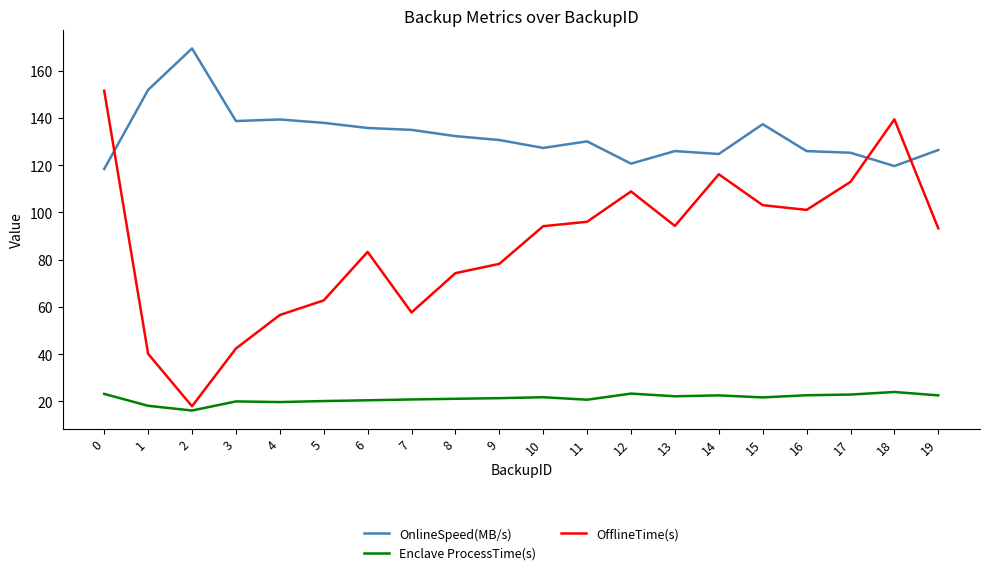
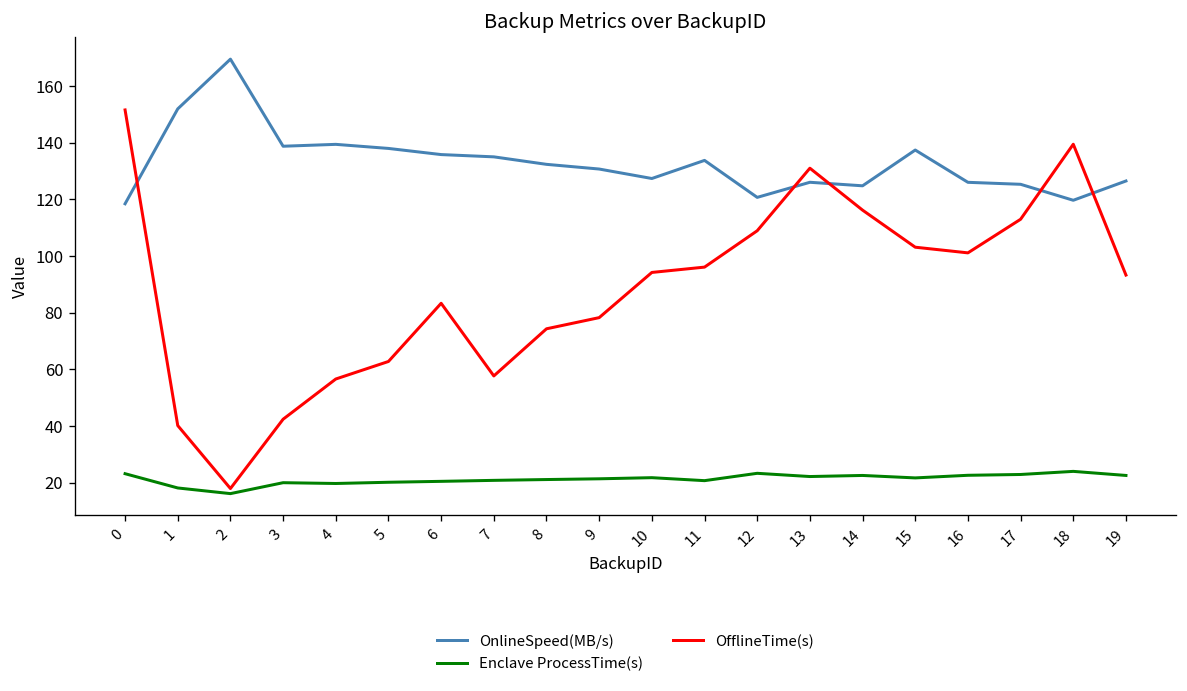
  {
    "OnlineSpeed(MB/s)": {
      "0": 118,
      "1": 152,
      "2": 169,
      "3": 139,
      "4": 139,
      "5": 138,
      "6": 136,
      "7": 135,
      "8": 132,
      "9": 131,
      "10": 127,
-     "11": 130,
+     "11": 134,
      "12": 121,
      "13": 126,
      "14": 125,
      "15": 137,
      "16": 126,
      "17": 125,
      "18": 120,
      "19": 126
    },
    "Enclave ProcessTime(s)": {
      "0": 23,
      "1": 18,
      "2": 16,
      "3": 20,
      "4": 20,
      "5": 20,
      "6": 20,
      "7": 21,
      "8": 21,
      "9": 21,
      "10": 22,
      "11": 21,
      "12": 23,
      "13": 22,
      "14": 22,
      "15": 22,
      "16": 23,
      "17": 23,
      "18": 24,
      "19": 22
    },
    "OfflineTime(s)": {
      "0": 152,
      "1": 40,
      "2": 18,
      "3": 42,
      "4": 57,
      "5": 63,
      "6": 83,
      "7": 58,
      "8": 74,
      "9": 78,
      "10": 94,
      "11": 96,
      "12": 109,
-     "13": 94,
+     "13": 131,
      "14": 116,
      "15": 103,
      "16": 101,
      "17": 113,
      "18": 139,
      "19": 93
    }
  }
